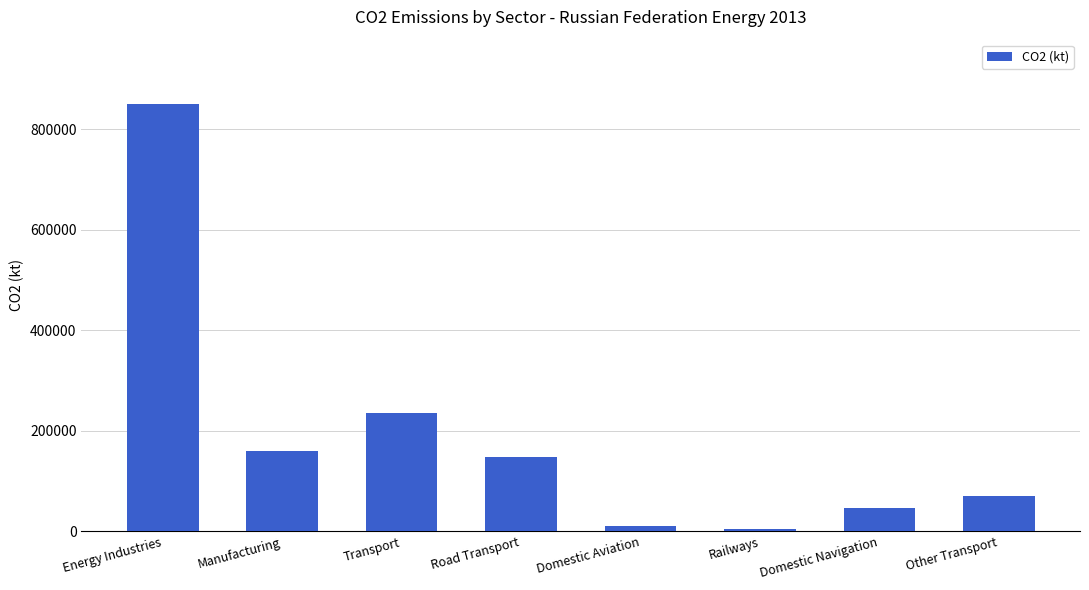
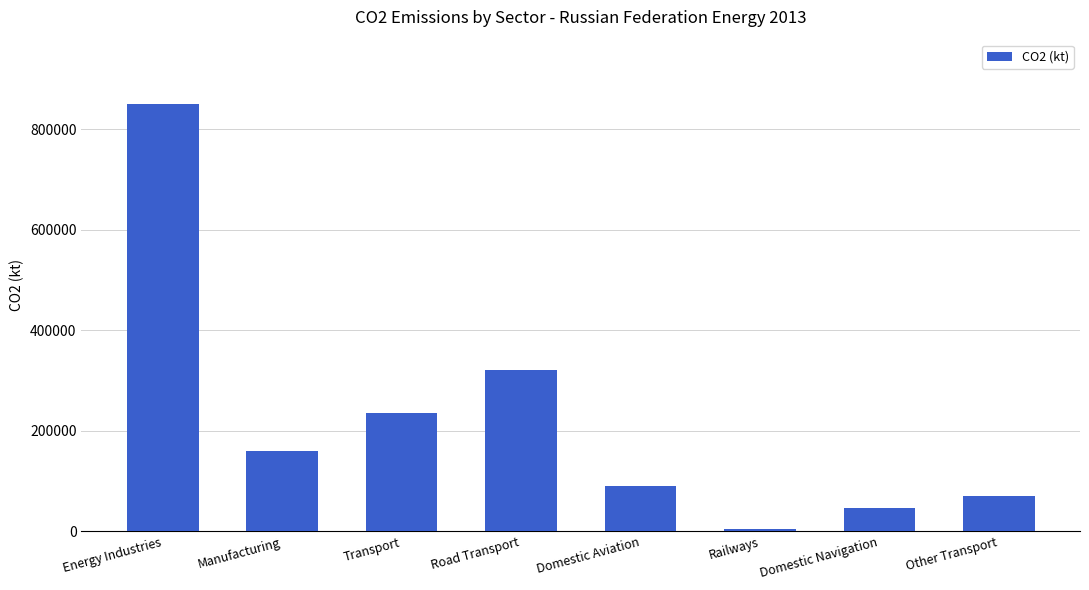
  {
    "Energy Industries": 850000,
    "Manufacturing": 160000,
    "Transport": 230000,
-   "Road Transport": 150000,
-   "Domestic Aviation": 10000,
+   "Road Transport": 320000,
+   "Domestic Aviation": 90000,
    "Domestic Navigation": 50000,
    "Other Transport": 70000
  }
